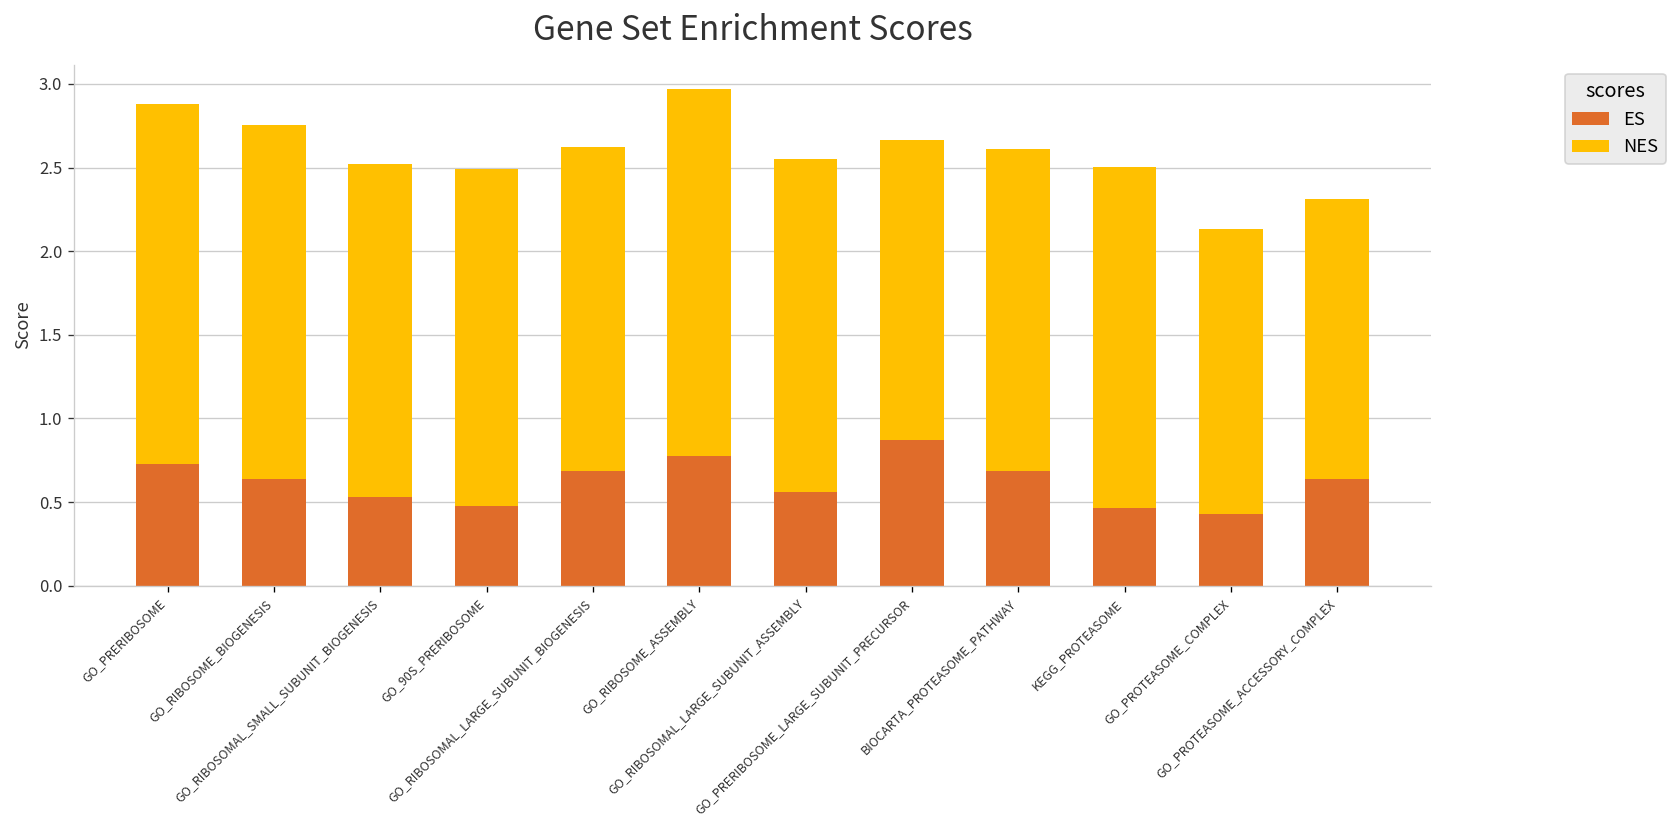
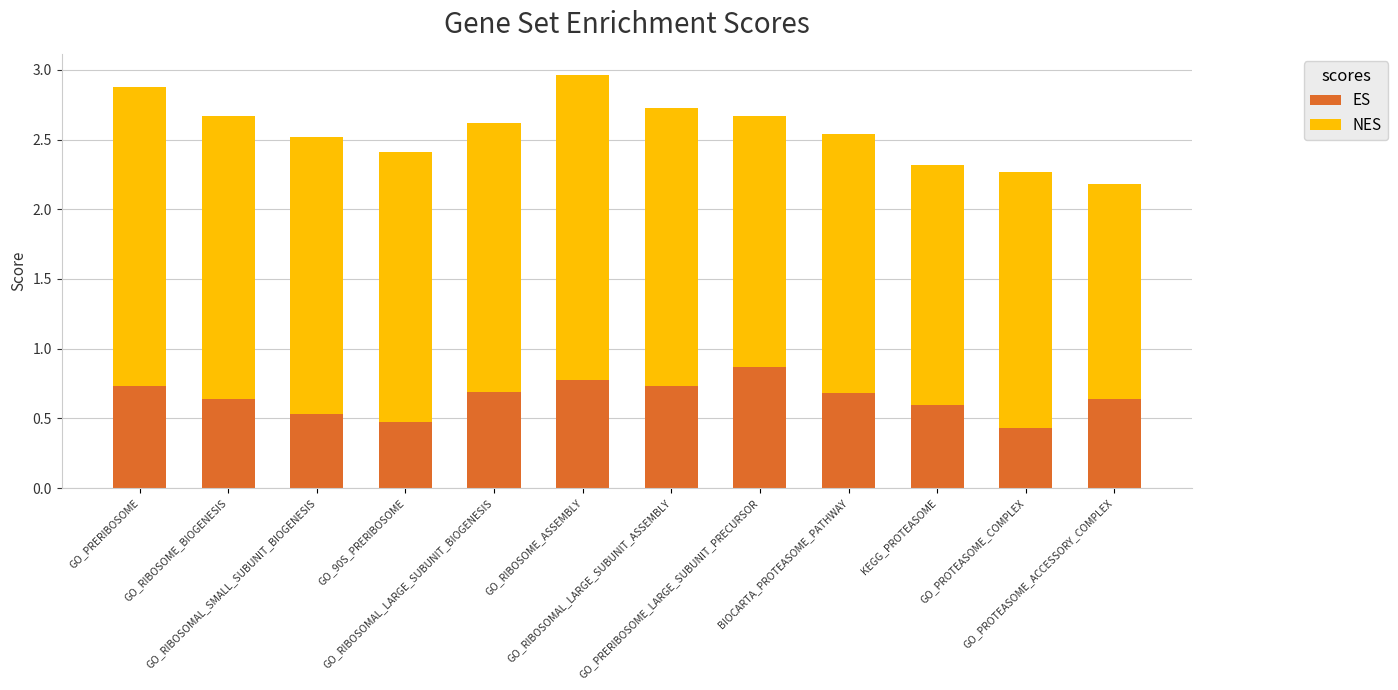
  {
    "ES": {
      "GO_PRERIBOSOME": 0.73,
      "GO_RIBOSOME_BIOGENESIS": 0.64,
      "GO_RIBOSOMAL_SMALL_SUBUNIT_BIOGENESIS": 0.53,
      "GO_90S_PRERIBOSOME": 0.48,
      "GO_RIBOSOMAL_LARGE_SUBUNIT_BIOGENESIS": 0.69,
      "GO_RIBOSOME_ASSEMBLY": 0.77,
-     "GO_RIBOSOMAL_LARGE_SUBUNIT_ASSEMBLY": 0.56,
+     "GO_RIBOSOMAL_LARGE_SUBUNIT_ASSEMBLY": 0.73,
      "GO_PRERIBOSOME_LARGE_SUBUNIT_PRECURSOR": 0.87,
      "BIOCARTA_PROTEASOME_PATHWAY": 0.69,
-     "KEGG_PROTEASOME": 0.46,
+     "KEGG_PROTEASOME": 0.60,
      "GO_PROTEASOME_COMPLEX": 0.43,
      "GO_PROTEASOME_ACCESSORY_COMPLEX": 0.64
    },
    "NES": {
      "GO_PRERIBOSOME": 2.15,
-     "GO_RIBOSOME_BIOGENESIS": 2.12,
+     "GO_RIBOSOME_BIOGENESIS": 2.03,
      "GO_RIBOSOMAL_SMALL_SUBUNIT_BIOGENESIS": 1.99,
-     "GO_90S_PRERIBOSOME": 2.01,
+     "GO_90S_PRERIBOSOME": 1.94,
      "GO_RIBOSOMAL_LARGE_SUBUNIT_BIOGENESIS": 1.93,
      "GO_RIBOSOME_ASSEMBLY": 2.19,
      "GO_RIBOSOMAL_LARGE_SUBUNIT_ASSEMBLY": 1.99,
      "GO_PRERIBOSOME_LARGE_SUBUNIT_PRECURSOR": 1.80,
-     "BIOCARTA_PROTEASOME_PATHWAY": 1.92,
-     "KEGG_PROTEASOME": 2.04,
-     "GO_PROTEASOME_COMPLEX": 1.71,
-     "GO_PROTEASOME_ACCESSORY_COMPLEX": 1.67
+     "BIOCARTA_PROTEASOME_PATHWAY": 1.85,
+     "KEGG_PROTEASOME": 1.72,
+     "GO_PROTEASOME_COMPLEX": 1.84,
+     "GO_PROTEASOME_ACCESSORY_COMPLEX": 1.54
    }
  }
